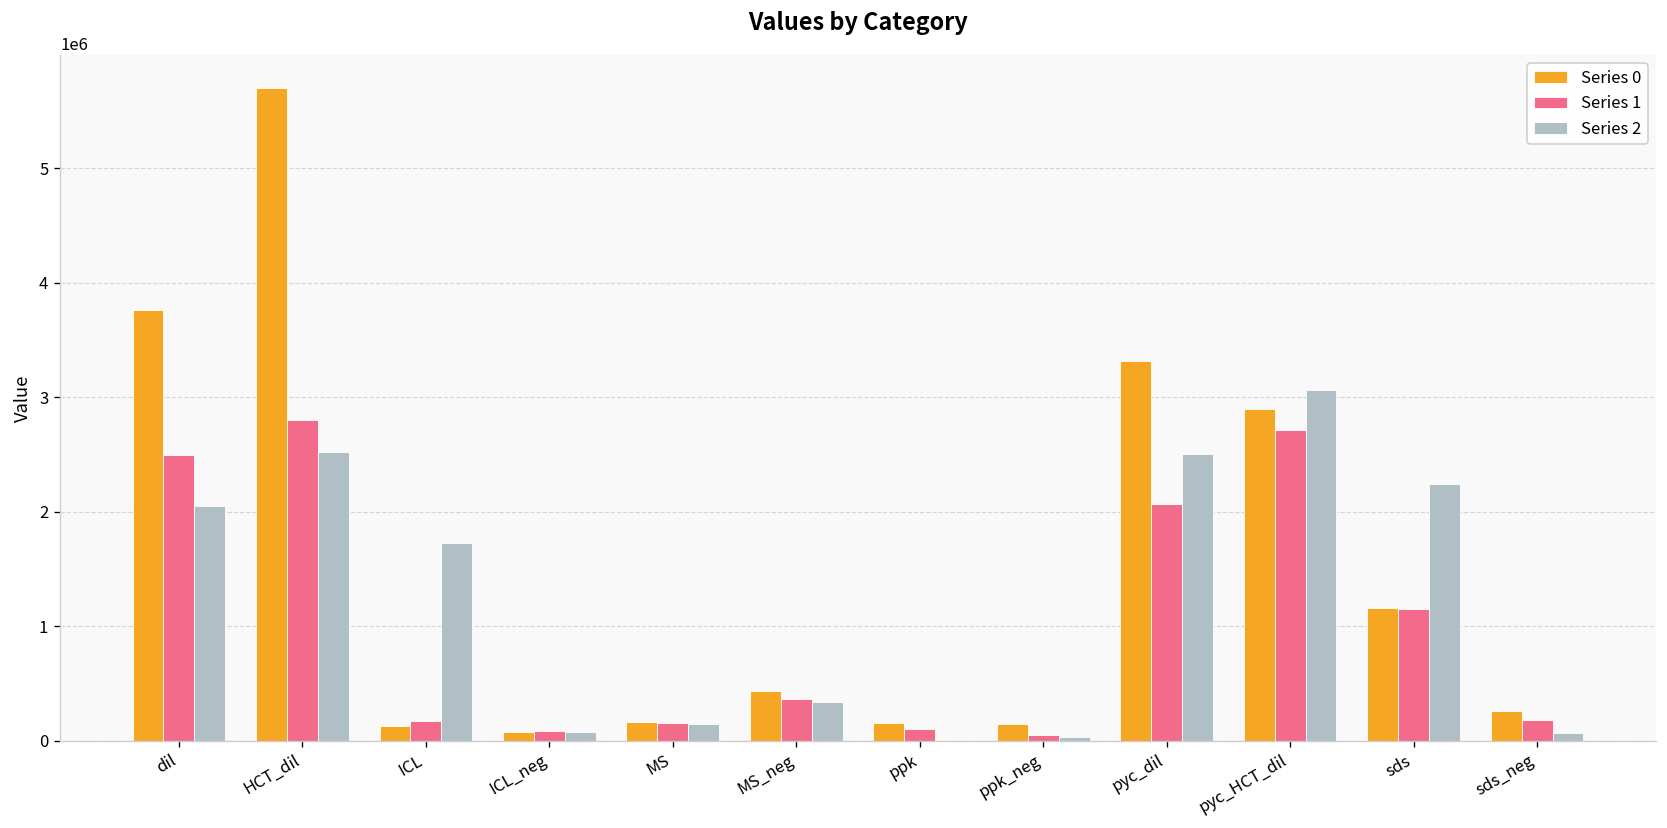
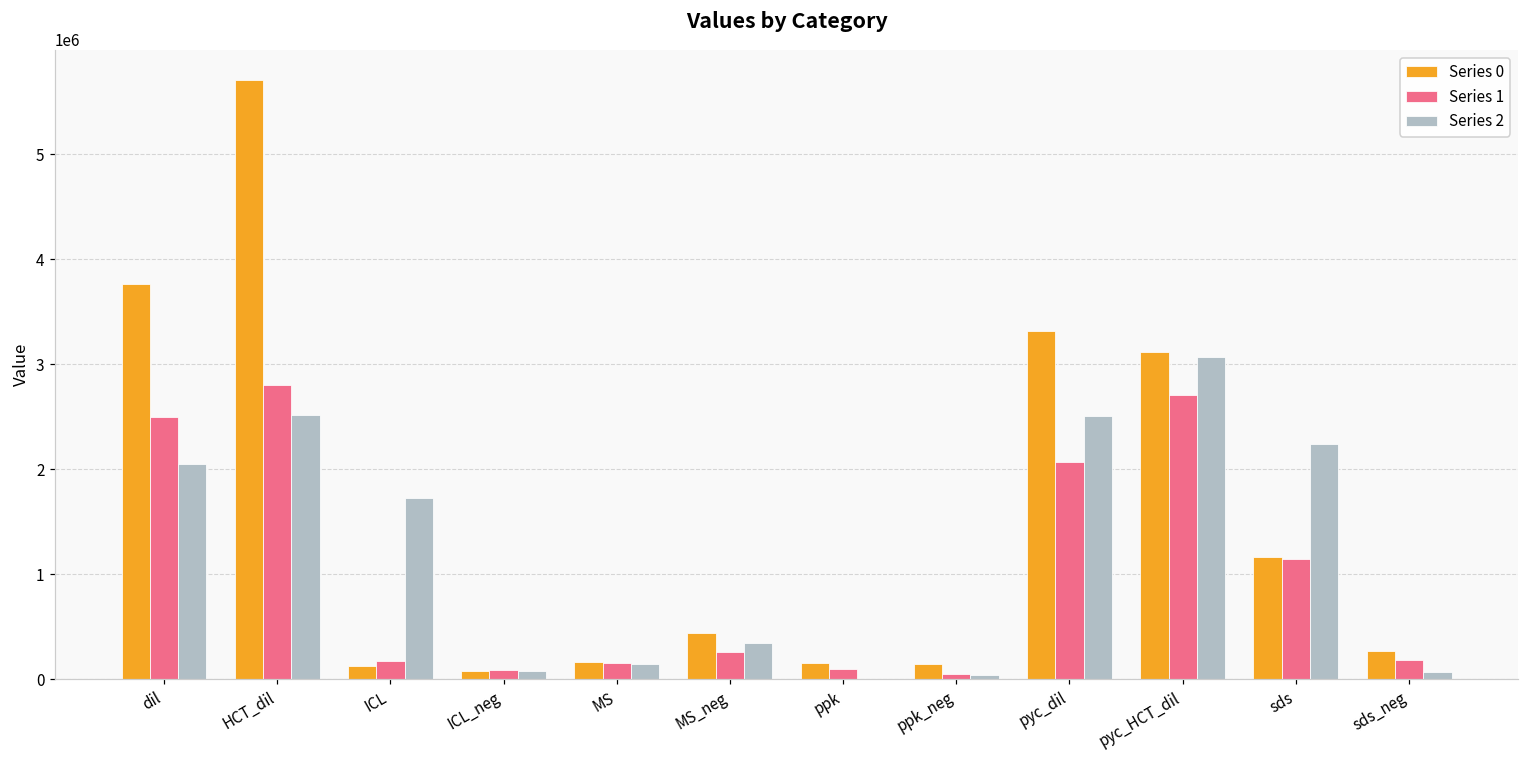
  {
    "Series 0": {
      "dil": 3800000,
      "HCT_dil": 5700000,
      "ICL": 100000,
      "ICL_neg": 100000,
      "MS": 200000,
      "MS_neg": 400000,
      "ppk": 200000,
      "ppk_neg": 100000,
      "pyc_dil": 3300000,
-     "pyc_HCT_dil": 2900000,
+     "pyc_HCT_dil": 3100000,
      "sds": 1200000,
      "sds_neg": 300000
    },
    "Series 1": {
      "dil": 2500000,
      "HCT_dil": 2800000,
      "ICL": 200000,
      "ICL_neg": 100000,
      "MS": 200000,
-     "MS_neg": 400000,
+     "MS_neg": 300000,
      "ppk": 100000,
      "ppk_neg": 100000,
      "pyc_dil": 2100000,
      "pyc_HCT_dil": 2700000,
      "sds": 1100000,
      "sds_neg": 200000
    },
    "Series 2": {
      "dil": 2000000,
      "HCT_dil": 2500000,
      "ICL": 1700000,
      "ICL_neg": 100000,
      "MS": 100000,
      "MS_neg": 300000,
      "ppk": 0,
      "ppk_neg": 0,
      "pyc_dil": 2500000,
      "pyc_HCT_dil": 3100000,
      "sds": 2200000,
      "sds_neg": 100000
    }
  }
